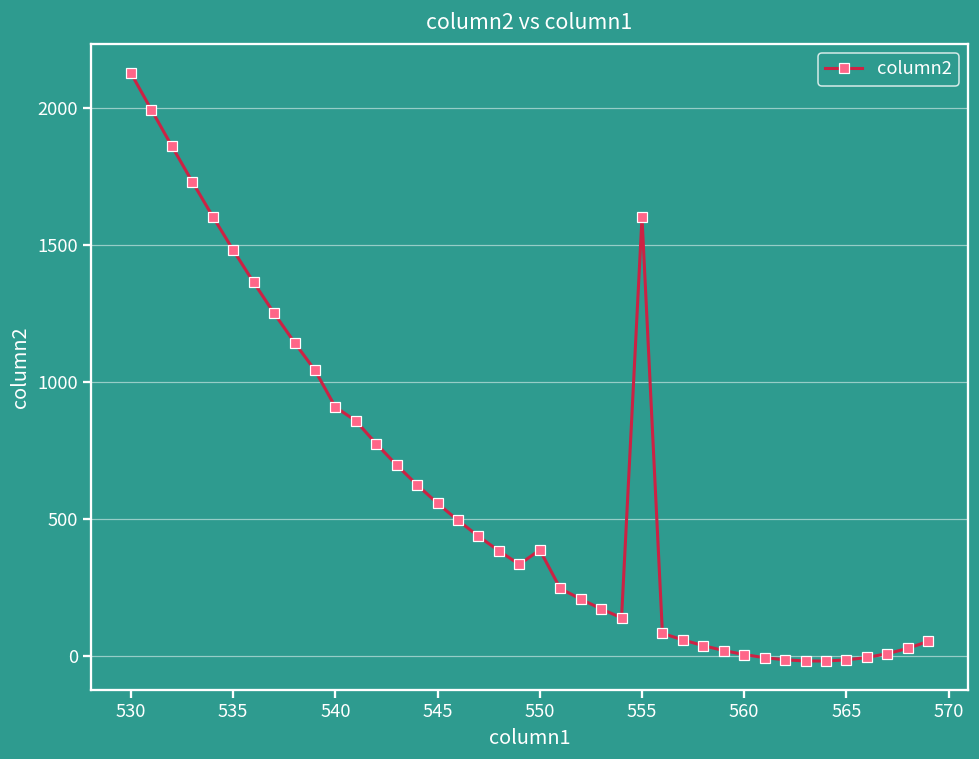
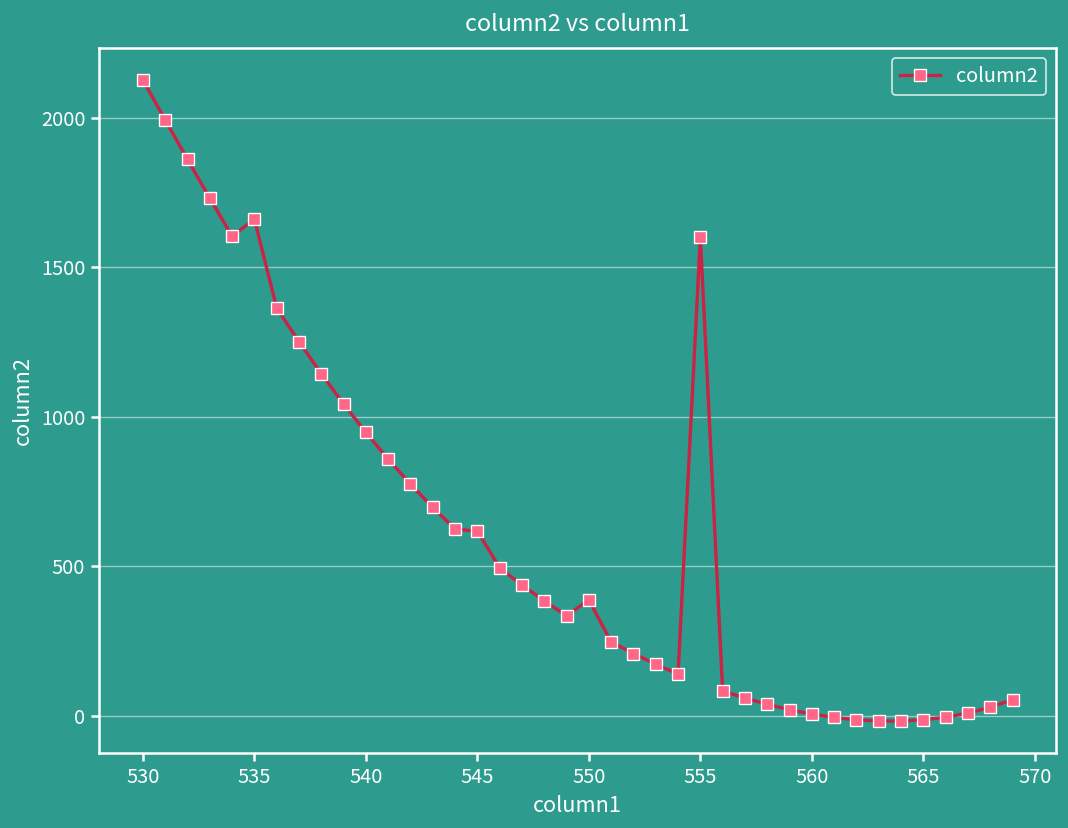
  {
    "530": 2130,
-   "535": 1480,
-   "540": 910,
-   "545": 560,
+   "535": 1660,
+   "540": 950,
+   "545": 620,
    "550": 390,
    "555": 1600,
    "560": 10,
    "565": -10
  }
